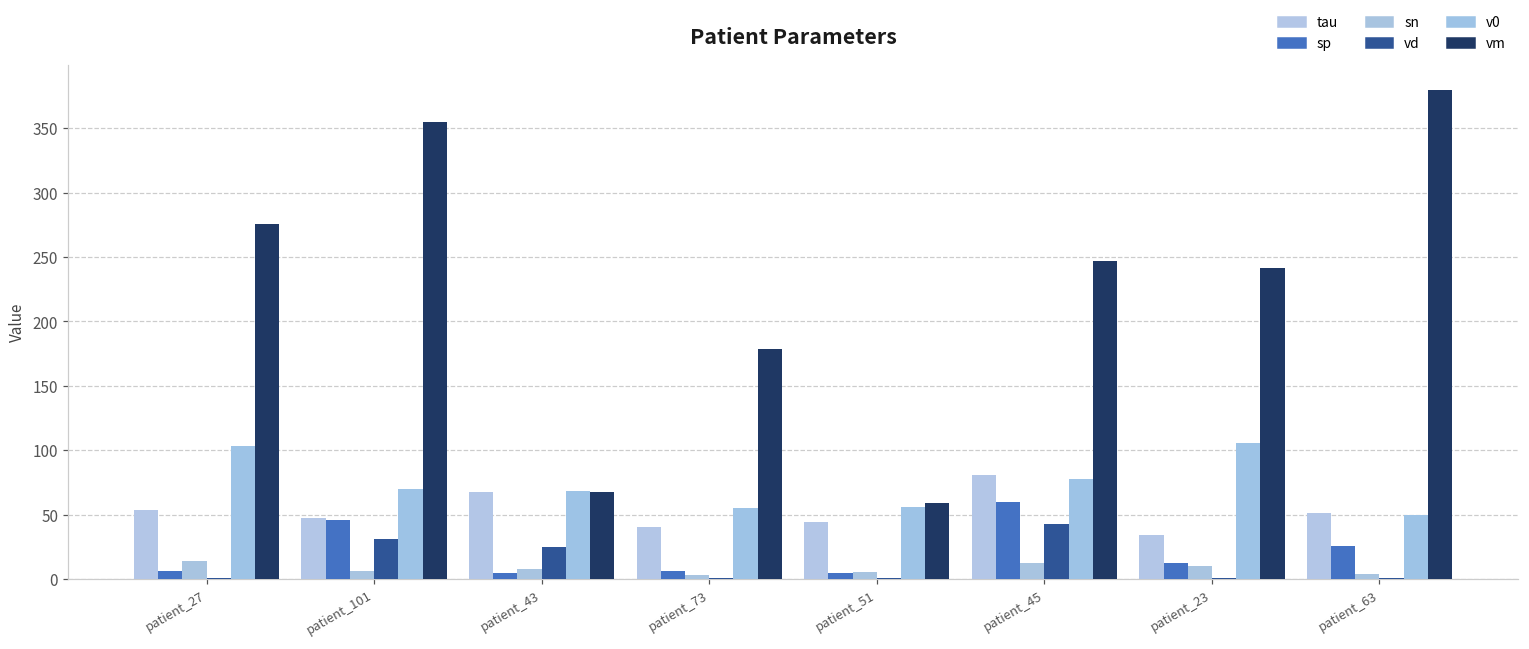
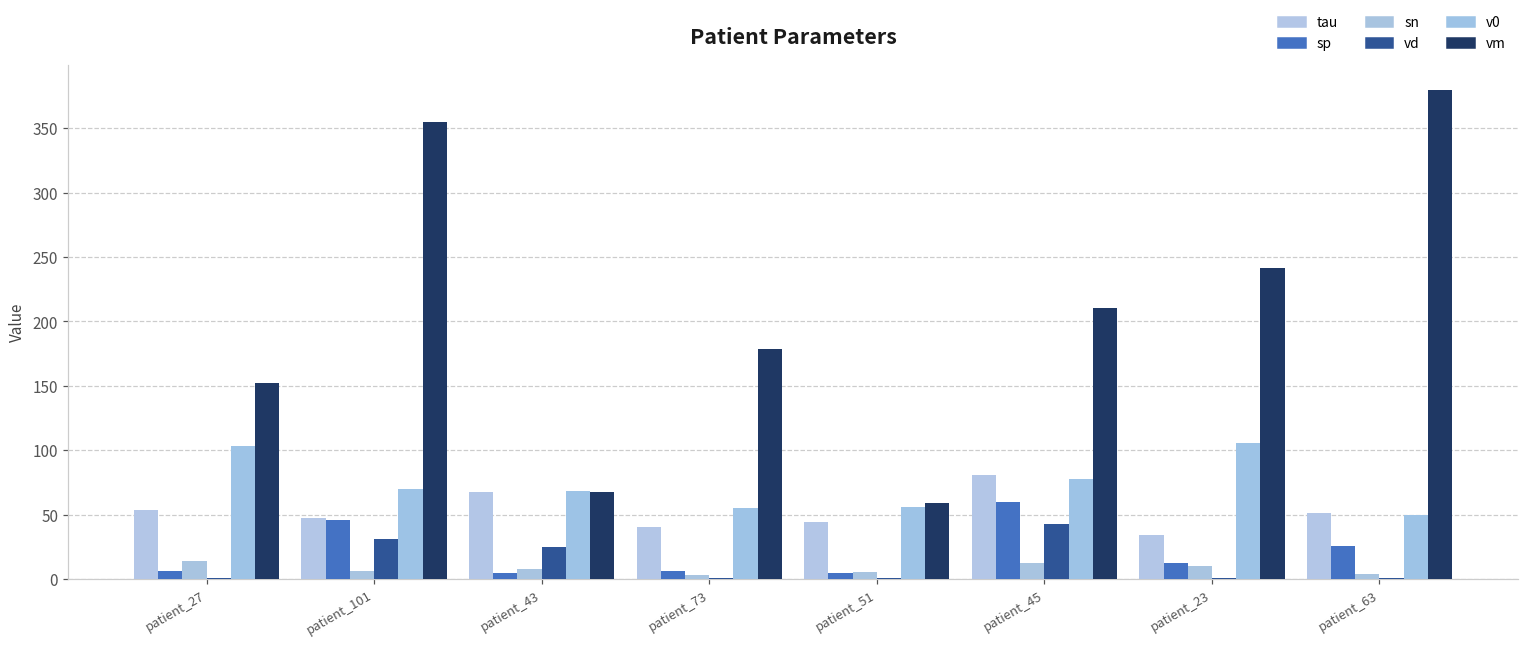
  {
    "vm": {
-     "patient_27": 276,
+     "patient_27": 152,
      "patient_101": 355,
      "patient_43": 68,
      "patient_73": 179,
      "patient_51": 59,
-     "patient_45": 247,
+     "patient_45": 211,
      "patient_23": 242,
      "patient_63": 380
    }
  }
